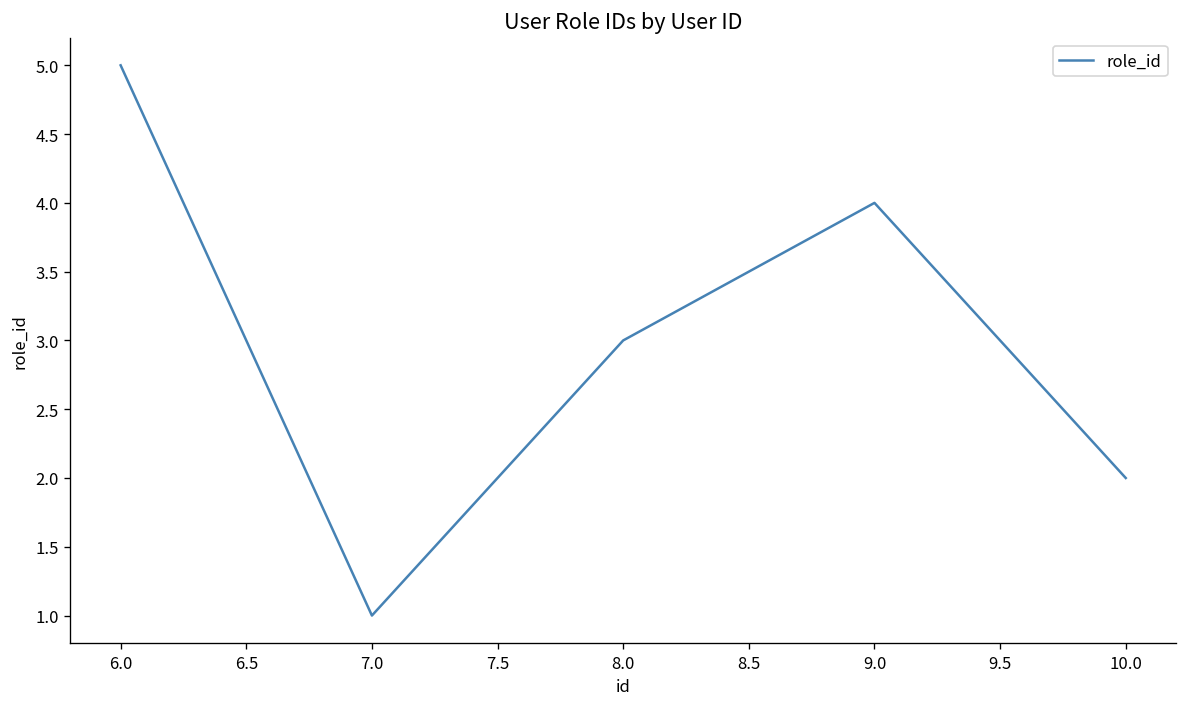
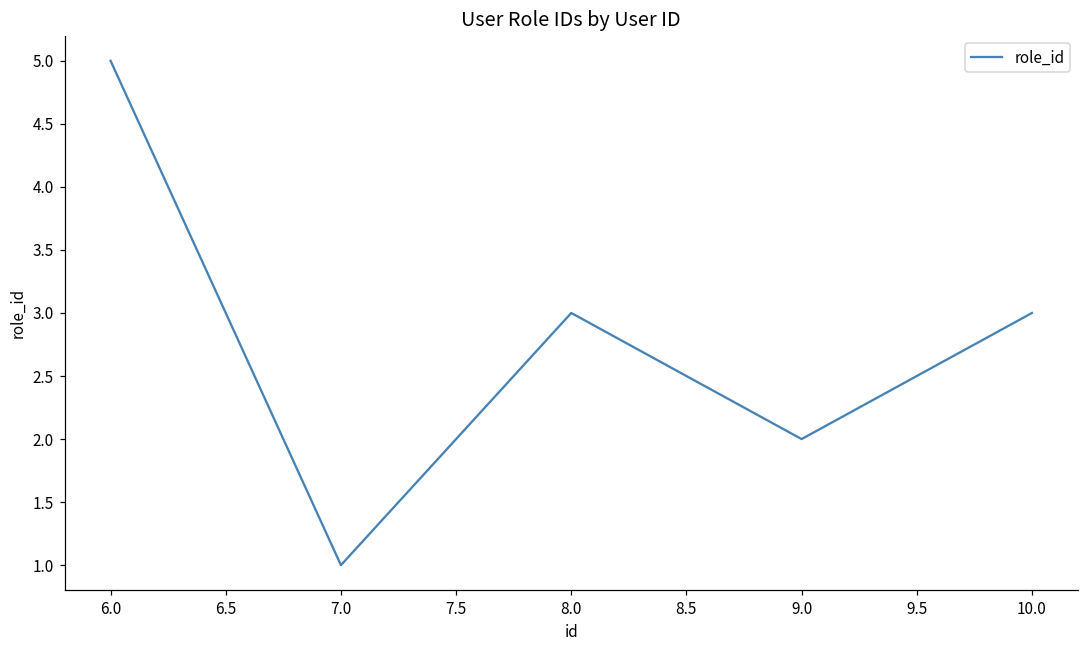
  {
    "6.0": 5,
    "7.0": 1,
    "8.0": 3,
-   "9.0": 4,
-   "10.0": 2
+   "9.0": 2,
+   "10.0": 3
  }
